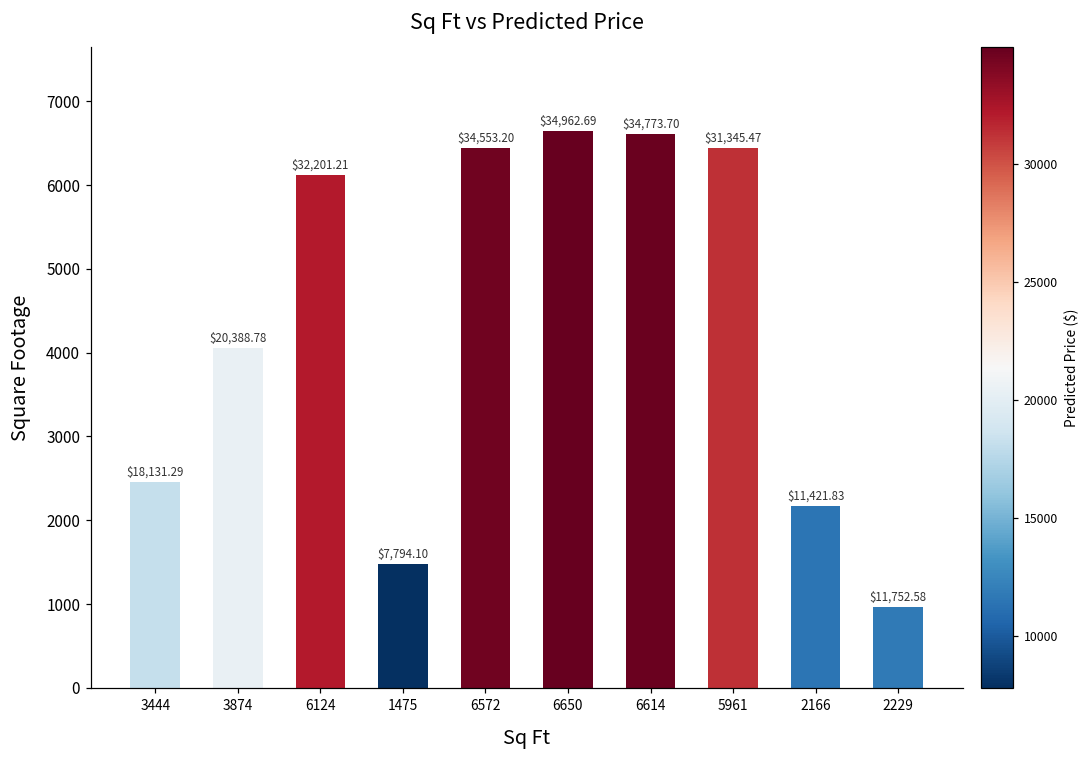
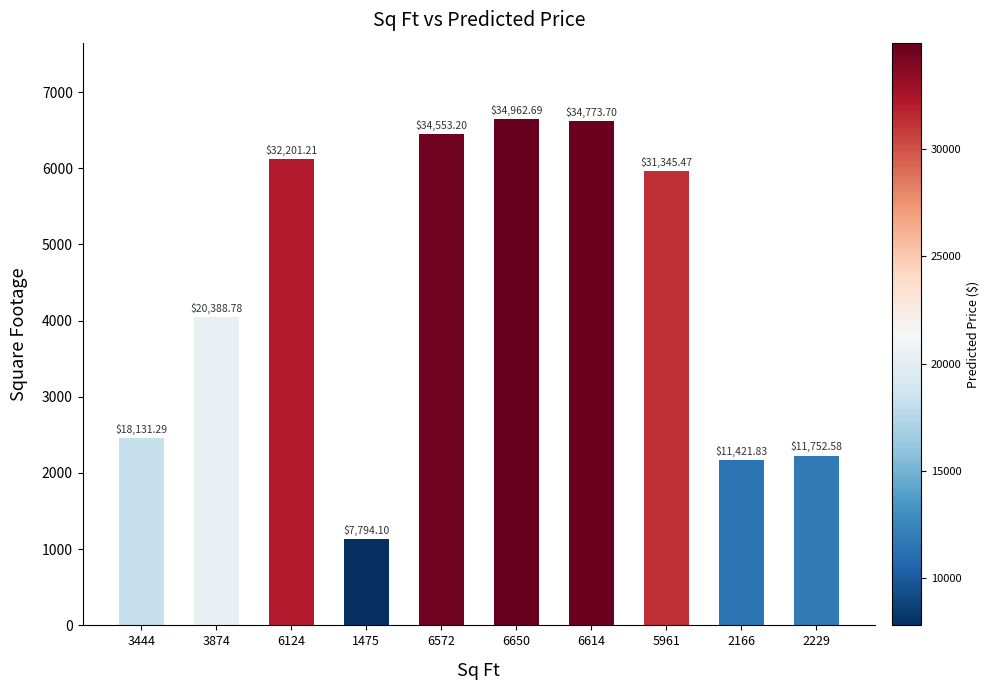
  {
-   "1475": 1500,
-   "5961": 6400,
-   "2229": 1000
+   "1475": 1100,
+   "5961": 6000,
+   "2229": 2200
  }
